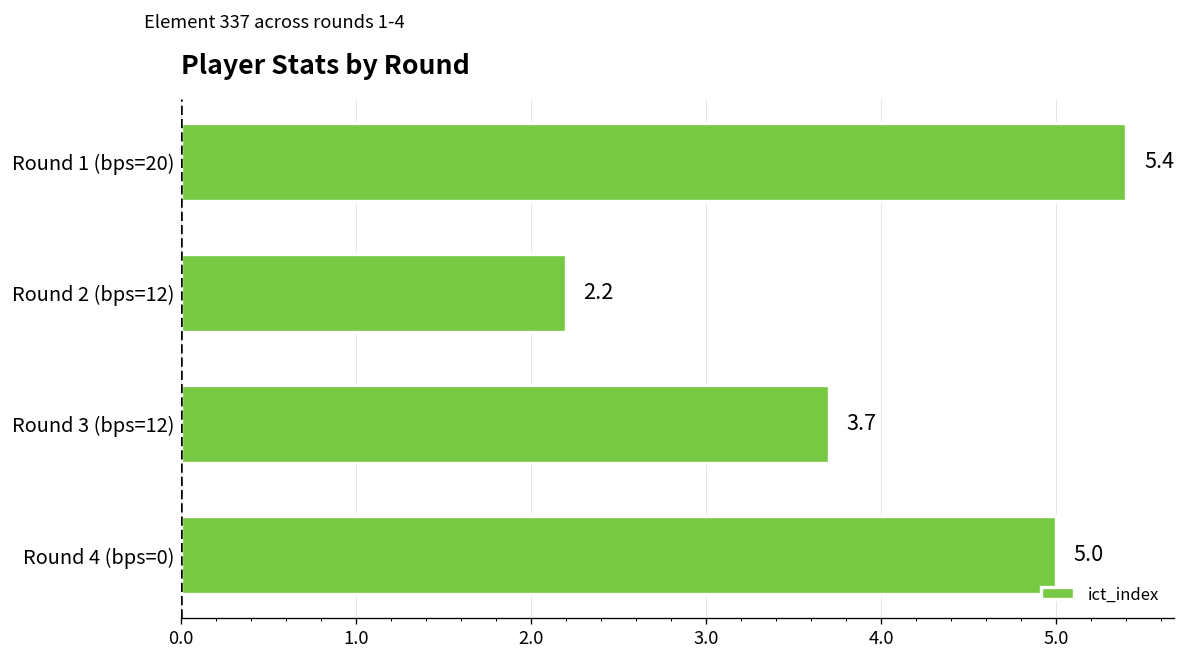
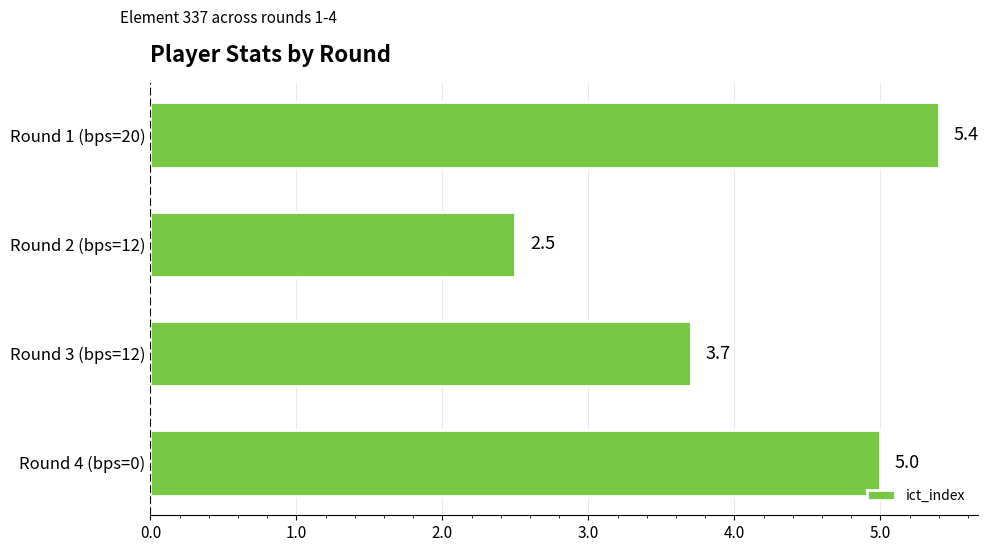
  {
    "Round 1 (bps=20)": 5.4,
-   "Round 2 (bps=12)": 2.2,
+   "Round 2 (bps=12)": 2.5,
    "Round 3 (bps=12)": 3.7,
    "Round 4 (bps=0)": 5.0
  }
